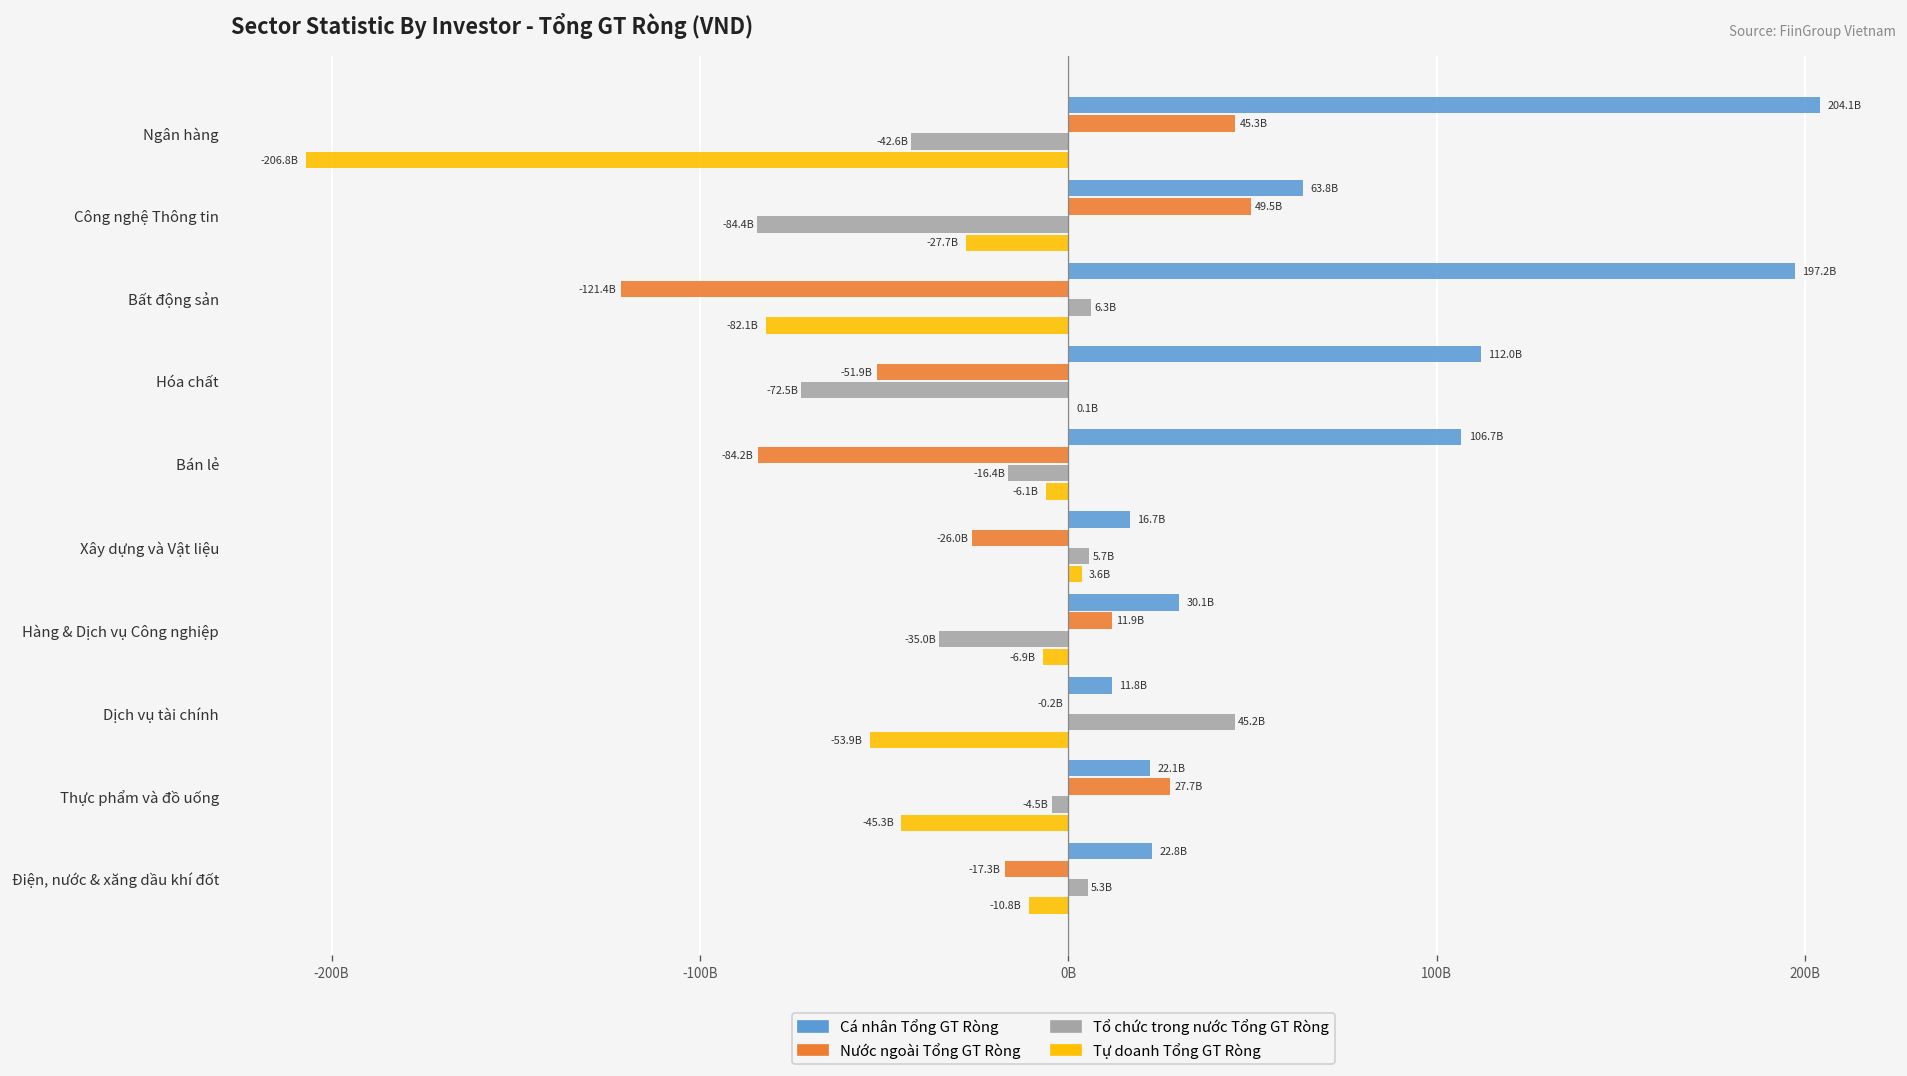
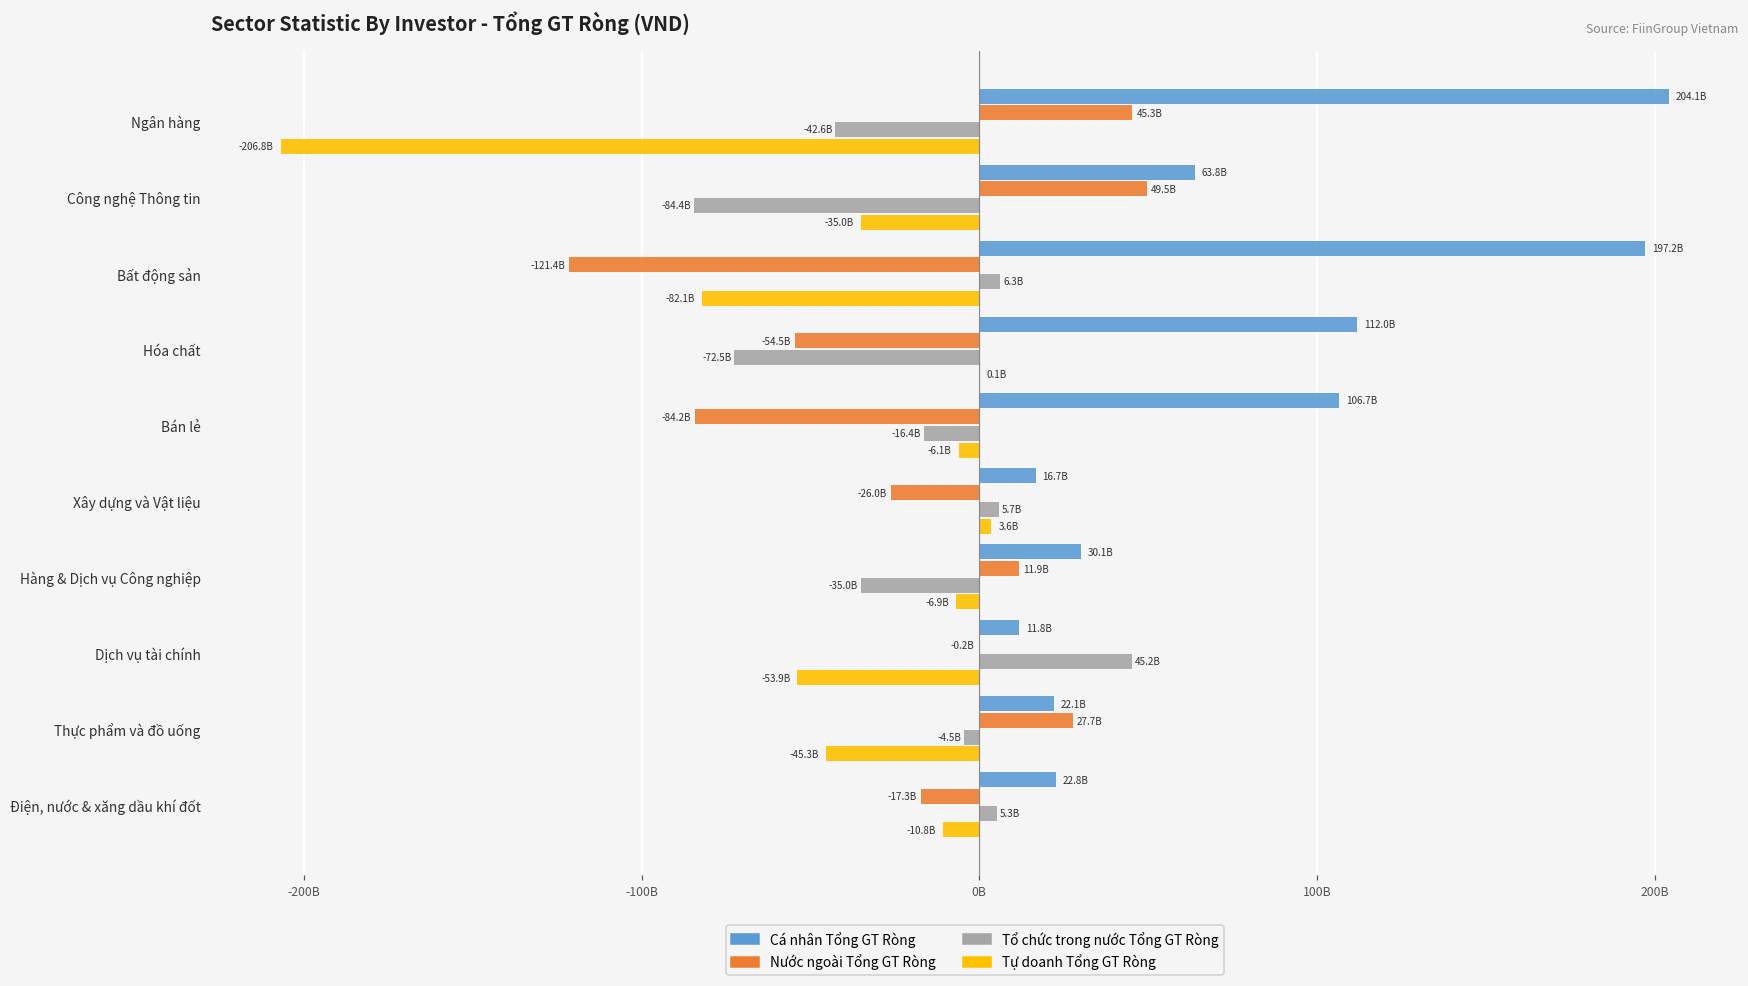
  {
    "Cá nhân Tổng GT Ròng": {
      "Ngân hàng": "204.1B",
      "Công nghệ Thông tin": "63.8B",
      "Bất động sản": "197.2B",
      "Hóa chất": "112.0B",
      "Bán lẻ": "106.7B",
      "Xây dựng và Vật liệu": "16.7B",
      "Hàng & Dịch vụ Công nghiệp": "30.1B",
      "Dịch vụ tài chính": "11.8B",
      "Thực phẩm và đồ uống": "22.1B",
      "Điện, nước & xăng dầu khí đốt": "22.8B"
    },
    "Nước ngoài Tổng GT Ròng": {
      "Ngân hàng": "45.3B",
      "Công nghệ Thông tin": "49.5B",
      "Bất động sản": "-121.4B",
-     "Hóa chất": "-51.9B",
+     "Hóa chất": "-54.5B",
      "Bán lẻ": "-84.2B",
      "Xây dựng và Vật liệu": "-26.0B",
      "Hàng & Dịch vụ Công nghiệp": "11.9B",
      "Dịch vụ tài chính": "-0.2B",
      "Thực phẩm và đồ uống": "27.7B",
      "Điện, nước & xăng dầu khí đốt": "-17.3B"
    },
    "Tổ chức trong nước Tổng GT Ròng": {
      "Ngân hàng": "-42.6B",
      "Công nghệ Thông tin": "-84.4B",
      "Bất động sản": "6.3B",
      "Hóa chất": "-72.5B",
      "Bán lẻ": "-16.4B",
      "Xây dựng và Vật liệu": "5.7B",
      "Hàng & Dịch vụ Công nghiệp": "-35.0B",
      "Dịch vụ tài chính": "45.2B",
      "Thực phẩm và đồ uống": "-4.5B",
      "Điện, nước & xăng dầu khí đốt": "5.3B"
    },
    "Tự doanh Tổng GT Ròng": {
      "Ngân hàng": "-206.8B",
-     "Công nghệ Thông tin": "-27.7B",
+     "Công nghệ Thông tin": "-35.0B",
      "Bất động sản": "-82.1B",
      "Hóa chất": "0.1B",
      "Bán lẻ": "-6.1B",
      "Xây dựng và Vật liệu": "3.6B",
      "Hàng & Dịch vụ Công nghiệp": "-6.9B",
      "Dịch vụ tài chính": "-53.9B",
      "Thực phẩm và đồ uống": "-45.3B",
      "Điện, nước & xăng dầu khí đốt": "-10.8B"
    }
  }
